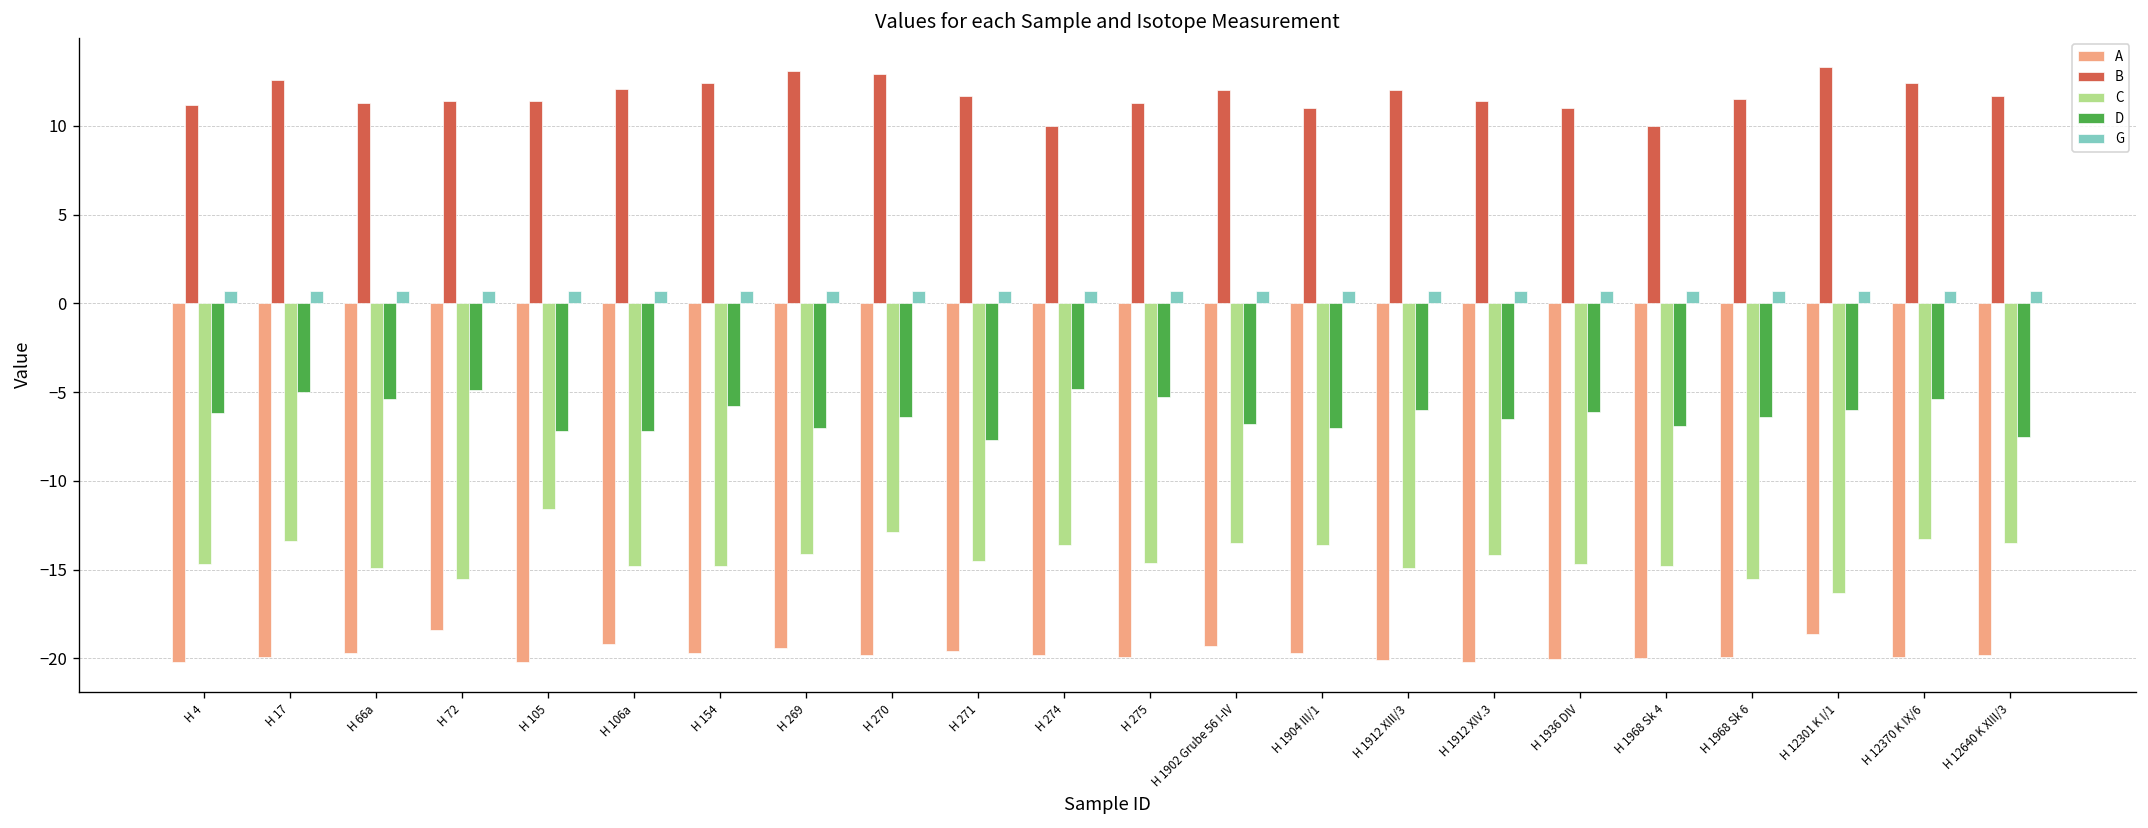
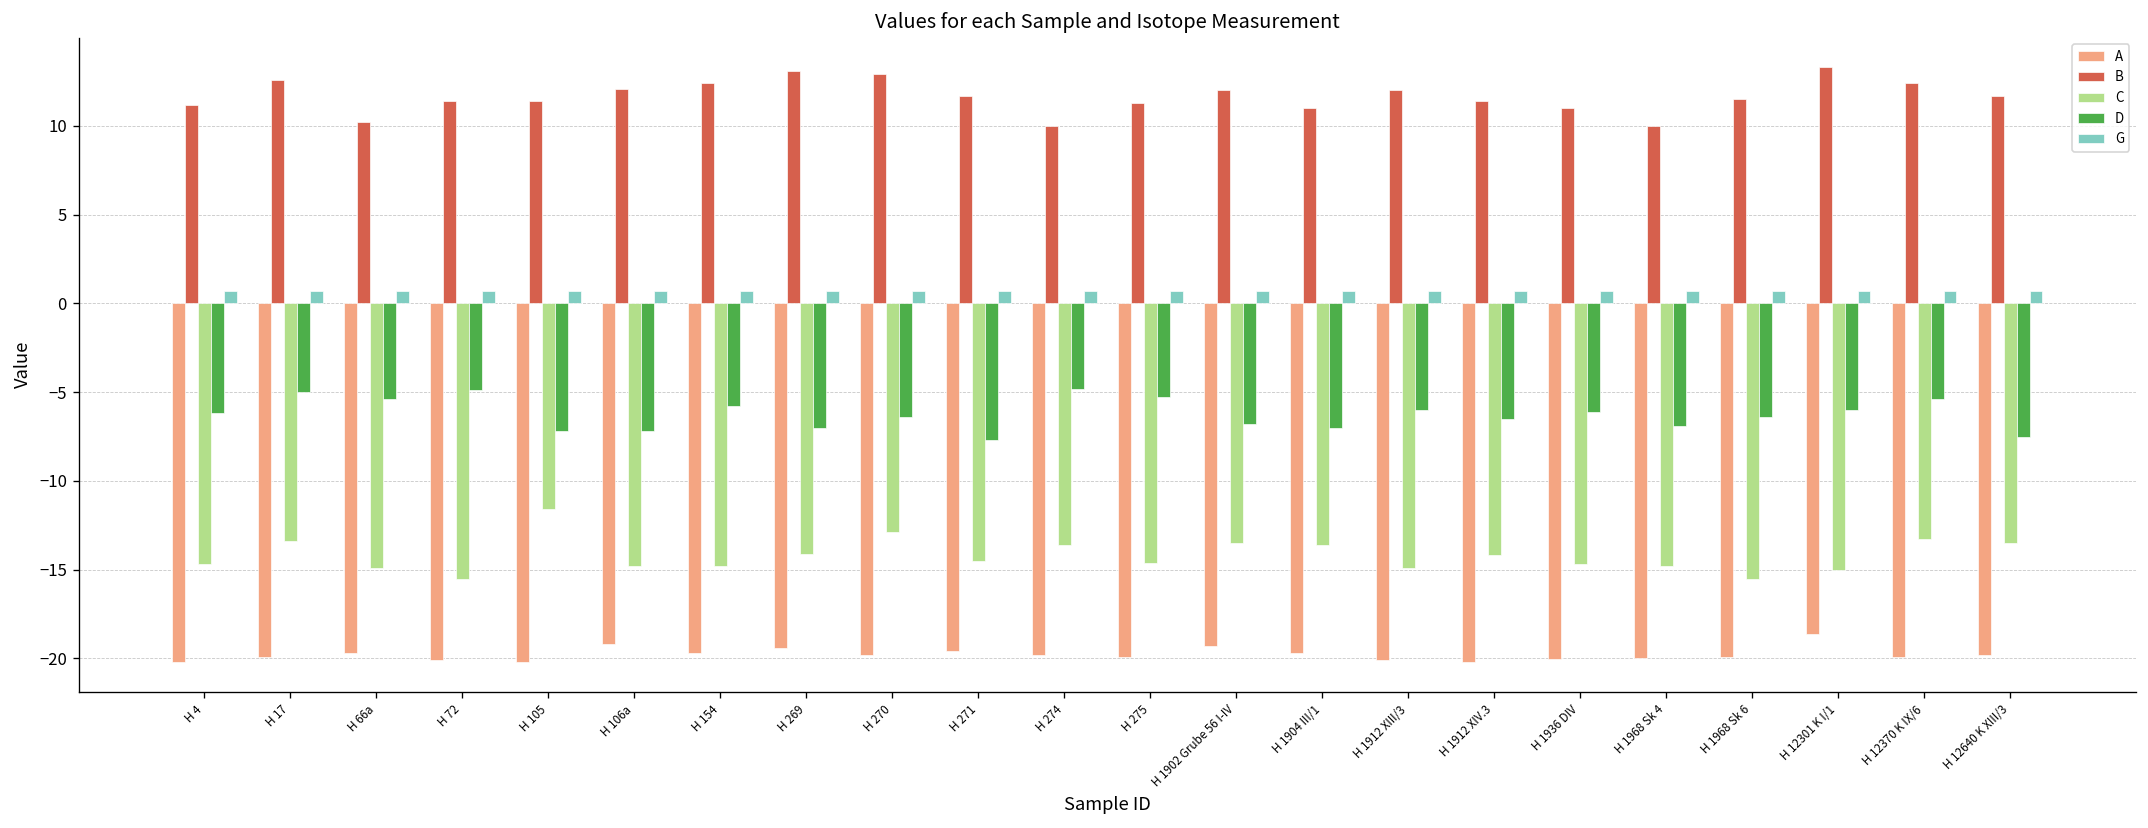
  {
    "A": {
      "H 4": -20.2,
      "H 17": -19.9,
      "H 66a": -19.7,
-     "H 72": -18.4,
+     "H 72": -20.1,
      "H 105": -20.2,
      "H 106a": -19.2,
      "H 154": -19.7,
      "H 269": -19.4,
      "H 270": -19.8,
      "H 271": -19.6,
      "H 274": -19.8,
      "H 275": -19.9,
      "H 1902 Grube 56 I-IV": -19.3,
      "H 1904 III/1": -19.7,
      "H 1912 XIII/3": -20.1,
      "H 1912 XIV.3": -20.2,
      "H 1936 DIV": -20.1,
      "H 1968 Sk 4": -20.0,
      "H 1968 Sk 6": -19.9,
      "H 12301 K I/1": -18.6,
      "H 12370 K IX/6": -19.9,
      "H 12640 K XIII/3": -19.8
    },
    "B": {
      "H 4": 11.2,
      "H 17": 12.6,
-     "H 66a": 11.3,
+     "H 66a": 10.2,
      "H 72": 11.4,
      "H 105": 11.4,
      "H 106a": 12.1,
      "H 154": 12.4,
      "H 269": 13.1,
      "H 270": 12.9,
      "H 271": 11.7,
      "H 274": 10.0,
      "H 275": 11.3,
      "H 1902 Grube 56 I-IV": 12.0,
      "H 1904 III/1": 11.0,
      "H 1912 XIII/3": 12.0,
      "H 1912 XIV.3": 11.4,
      "H 1936 DIV": 11.0,
      "H 1968 Sk 4": 10.0,
      "H 1968 Sk 6": 11.5,
      "H 12301 K I/1": 13.3,
      "H 12370 K IX/6": 12.4,
      "H 12640 K XIII/3": 11.7
    },
    "C": {
      "H 4": -14.7,
      "H 17": -13.4,
      "H 66a": -14.9,
      "H 72": -15.5,
      "H 105": -11.6,
      "H 106a": -14.8,
      "H 154": -14.8,
      "H 269": -14.1,
      "H 270": -12.9,
      "H 271": -14.5,
      "H 274": -13.6,
      "H 275": -14.6,
      "H 1902 Grube 56 I-IV": -13.5,
      "H 1904 III/1": -13.6,
      "H 1912 XIII/3": -14.9,
      "H 1912 XIV.3": -14.2,
      "H 1936 DIV": -14.7,
      "H 1968 Sk 4": -14.8,
      "H 1968 Sk 6": -15.5,
-     "H 12301 K I/1": -16.3,
+     "H 12301 K I/1": -15.0,
      "H 12370 K IX/6": -13.3,
      "H 12640 K XIII/3": -13.5
    },
    "D": {
      "H 4": -6.2,
      "H 17": -5.0,
      "H 66a": -5.4,
      "H 72": -4.9,
      "H 105": -7.2,
      "H 106a": -7.2,
      "H 154": -5.8,
      "H 269": -7.0,
      "H 270": -6.4,
      "H 271": -7.7,
      "H 274": -4.8,
      "H 275": -5.3,
      "H 1902 Grube 56 I-IV": -6.8,
      "H 1904 III/1": -7.0,
      "H 1912 XIII/3": -6.0,
      "H 1912 XIV.3": -6.5,
      "H 1936 DIV": -6.1,
      "H 1968 Sk 4": -6.9,
      "H 1968 Sk 6": -6.4,
      "H 12301 K I/1": -6.0,
      "H 12370 K IX/6": -5.4,
      "H 12640 K XIII/3": -7.5
    },
    "G": {
      "H 4": 0.7,
      "H 17": 0.7,
      "H 66a": 0.7,
      "H 72": 0.7,
      "H 105": 0.7,
      "H 106a": 0.7,
      "H 154": 0.7,
      "H 269": 0.7,
      "H 270": 0.7,
      "H 271": 0.7,
      "H 274": 0.7,
      "H 275": 0.7,
      "H 1902 Grube 56 I-IV": 0.7,
      "H 1904 III/1": 0.7,
      "H 1912 XIII/3": 0.7,
      "H 1912 XIV.3": 0.7,
      "H 1936 DIV": 0.7,
      "H 1968 Sk 4": 0.7,
      "H 1968 Sk 6": 0.7,
      "H 12301 K I/1": 0.7,
      "H 12370 K IX/6": 0.7,
      "H 12640 K XIII/3": 0.7
    }
  }
